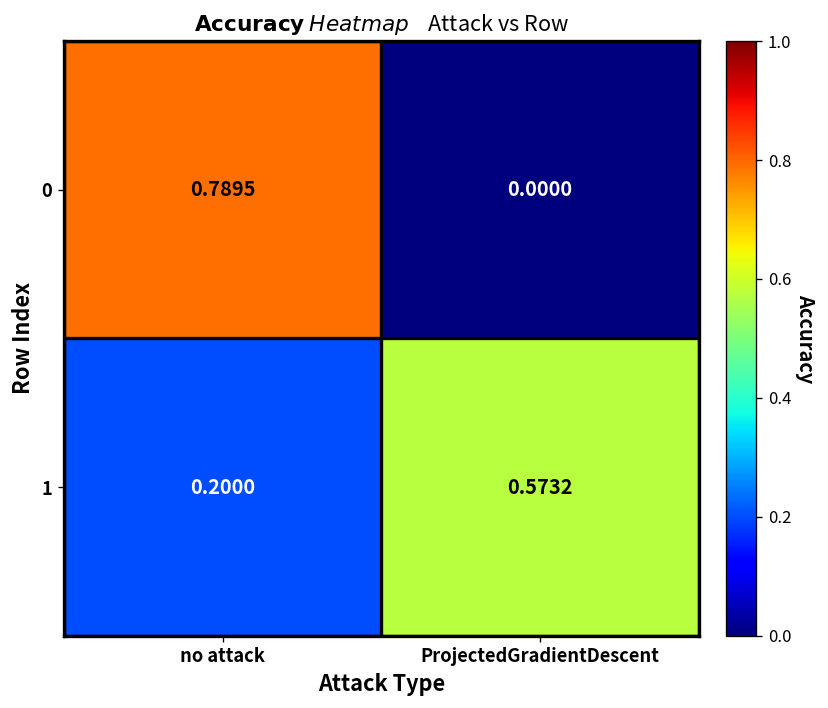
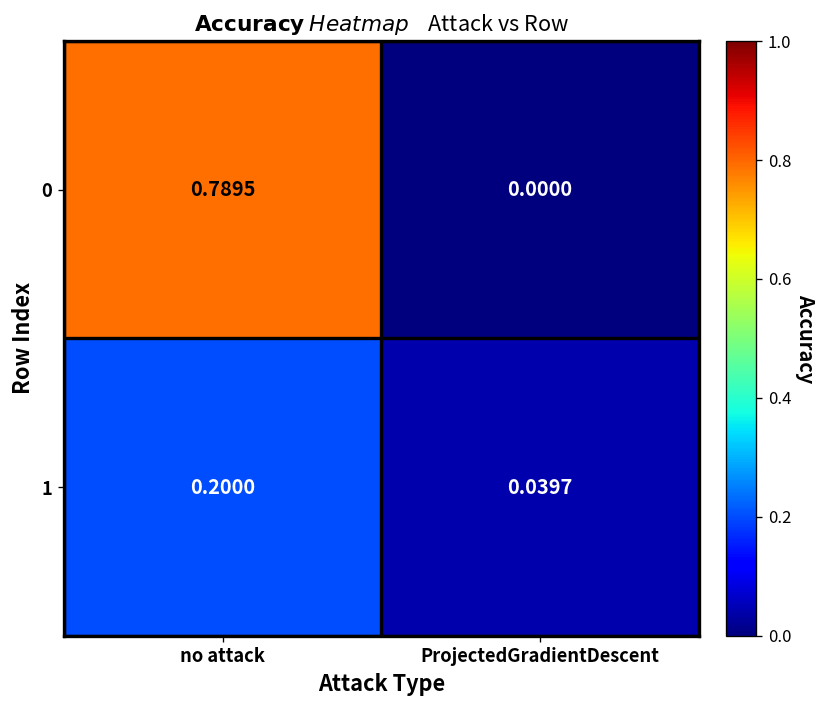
  {
    "0": {
      "no attack": 0.7895,
      "ProjectedGradientDescent": 0.0000
    },
    "1": {
      "no attack": 0.2000,
-     "ProjectedGradientDescent": 0.5732
+     "ProjectedGradientDescent": 0.0397
    }
  }
